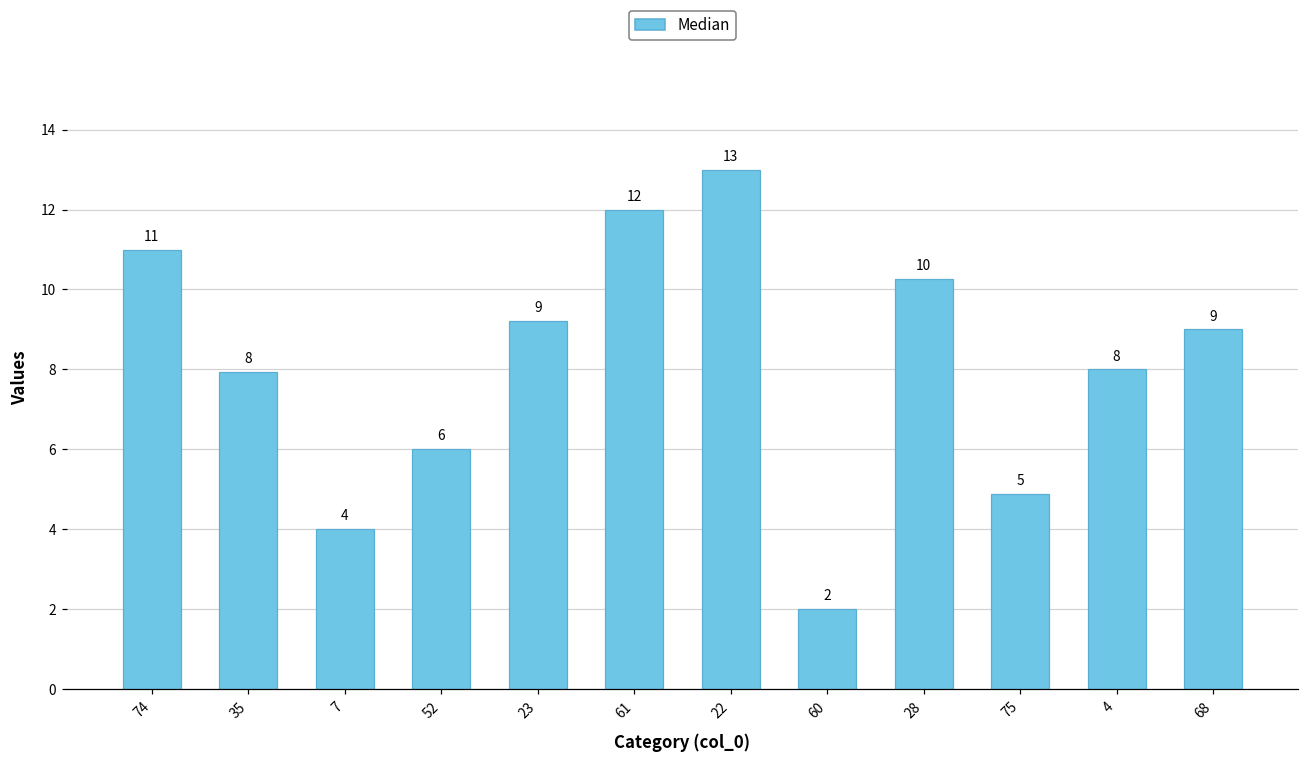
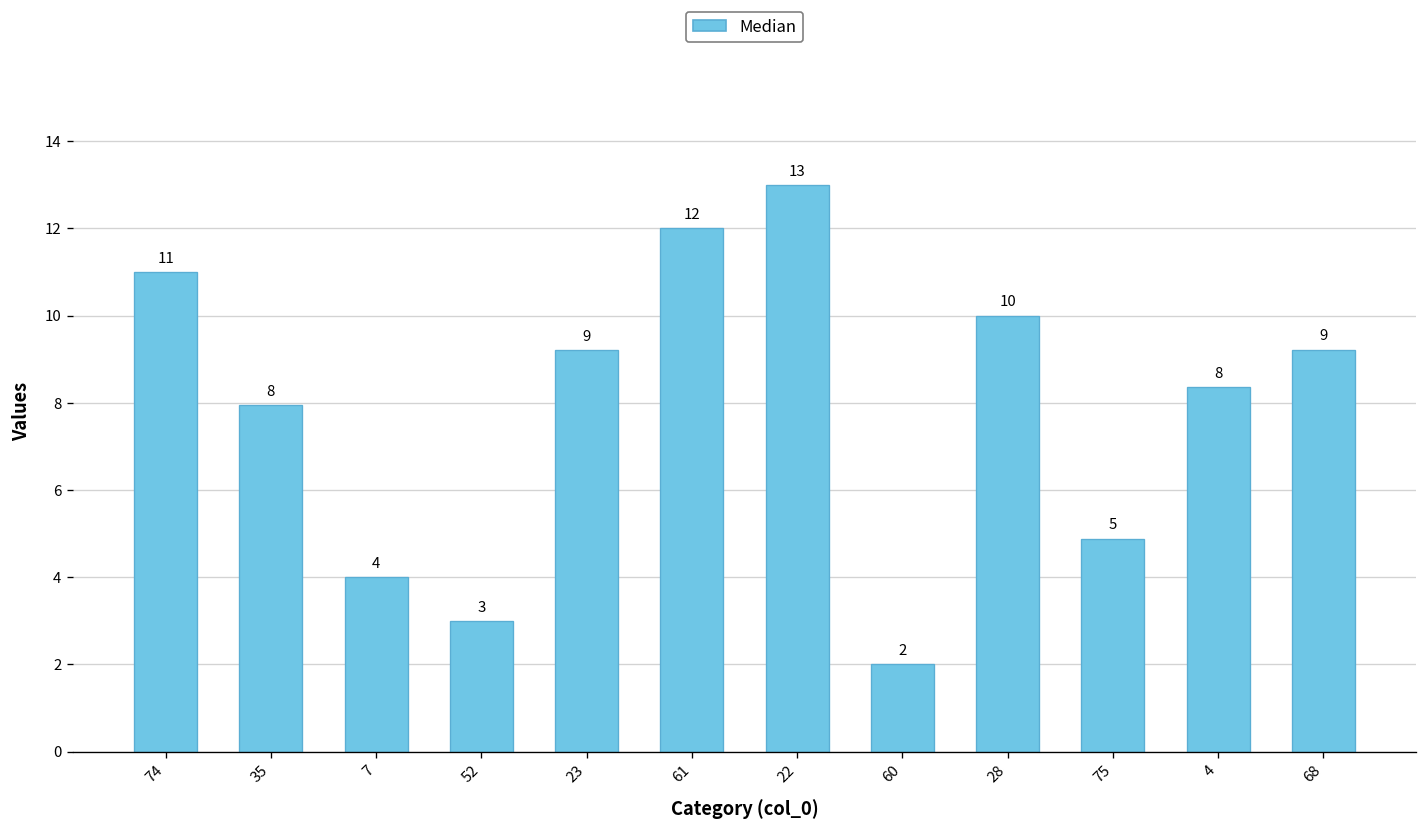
  {
    "74": 11,
    "35": 8,
    "7": 4,
-   "52": 6,
+   "52": 3,
    "23": 9,
    "61": 12,
    "22": 13,
    "60": 2,
-   "28": 10.3,
+   "28": 10.0,
    "75": 5,
-   "4": 8.0,
-   "68": 9.0
+   "4": 8.4,
+   "68": 9.2
  }
